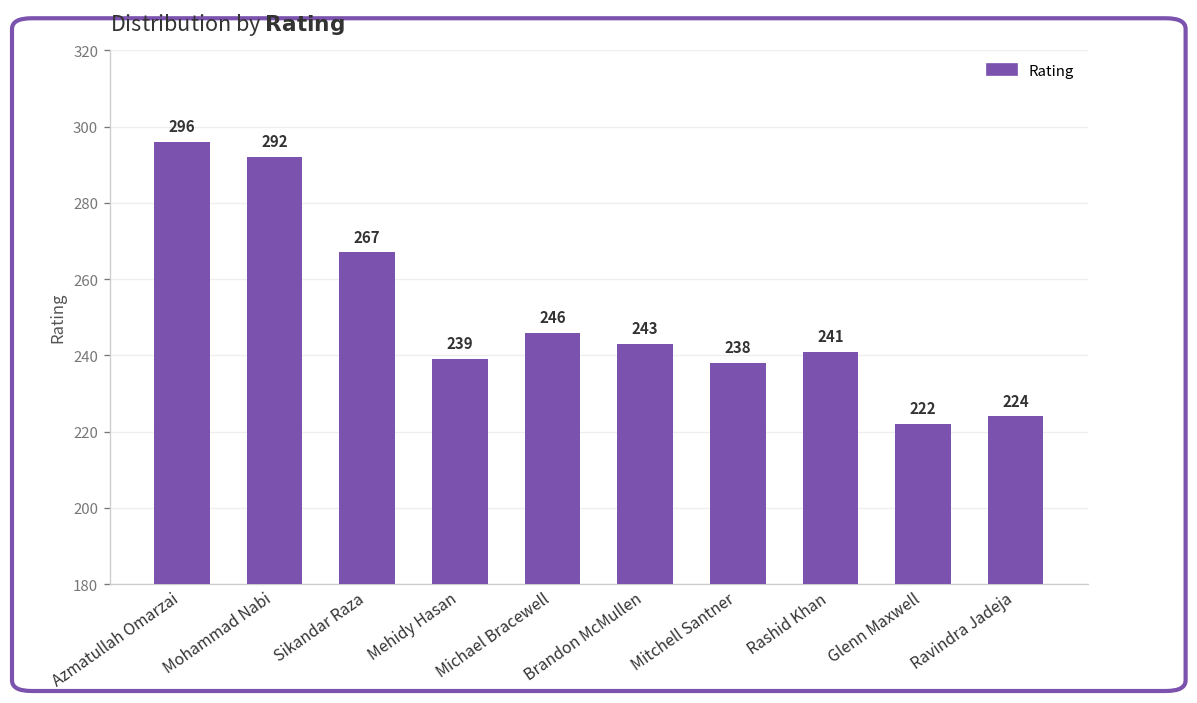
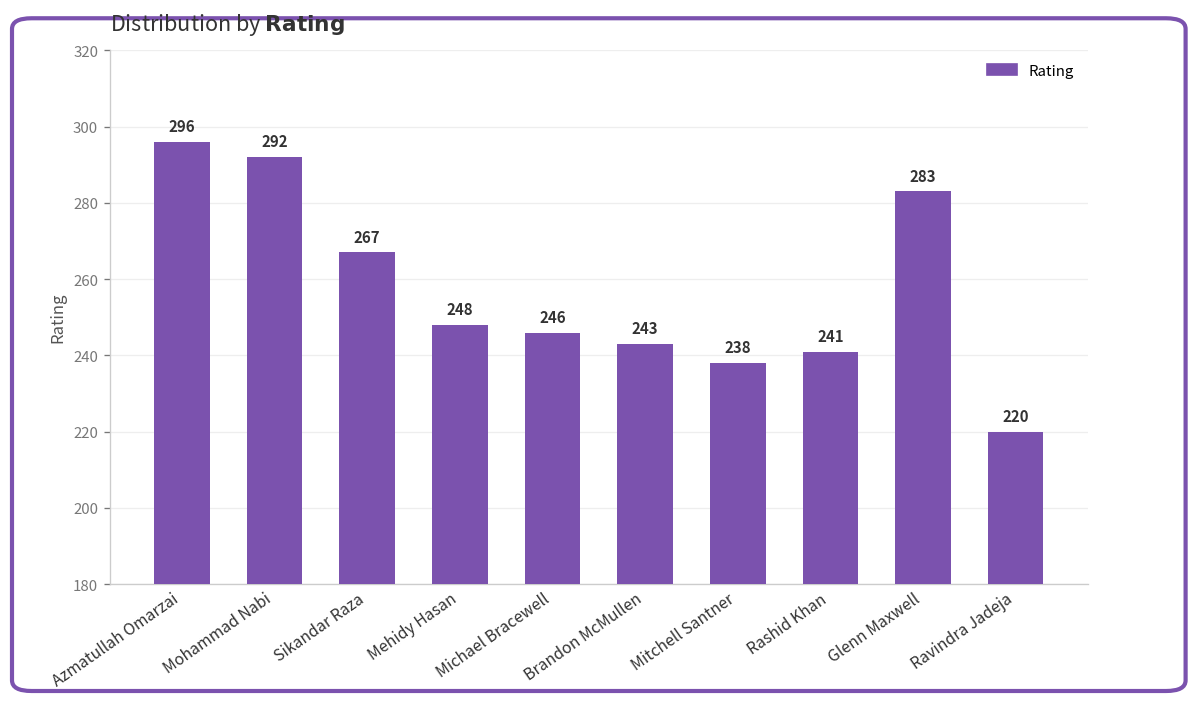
  {
    "Azmatullah Omarzai": 296,
    "Mohammad Nabi": 292,
    "Sikandar Raza": 267,
-   "Mehidy Hasan": 239,
+   "Mehidy Hasan": 248,
    "Michael Bracewell": 246,
    "Brandon McMullen": 243,
    "Mitchell Santner": 238,
    "Rashid Khan": 241,
-   "Glenn Maxwell": 222,
-   "Ravindra Jadeja": 224
+   "Glenn Maxwell": 283,
+   "Ravindra Jadeja": 220
  }
